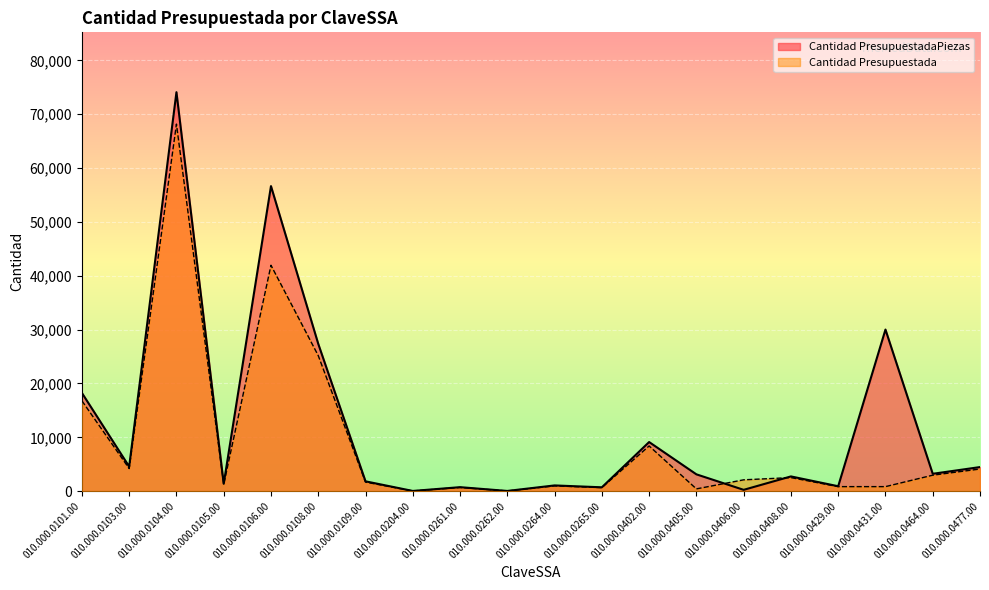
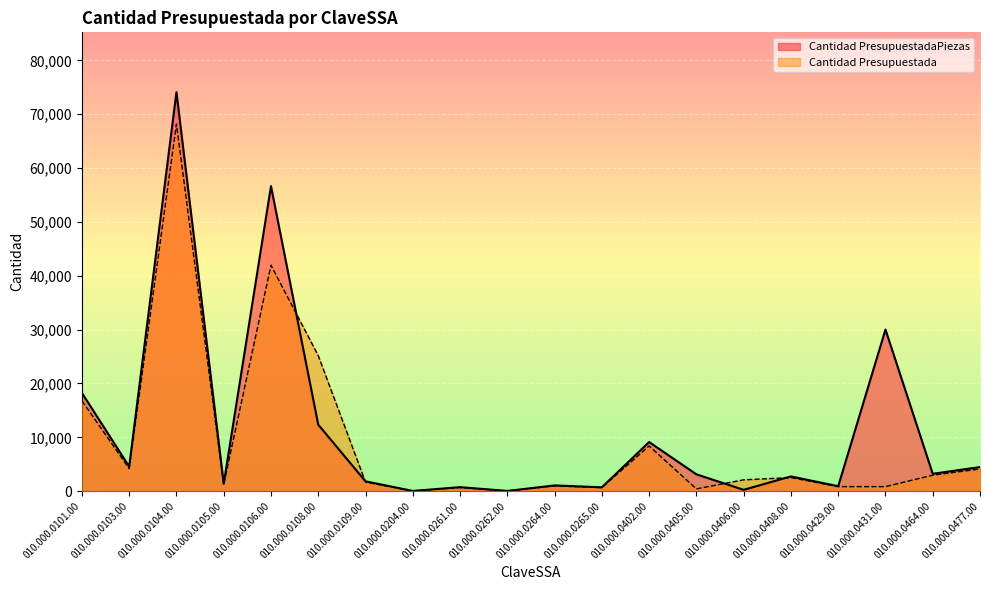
  {
    "Cantidad PresupuestadaPiezas": {
      "010.000.0101.00": "18,000",
      "010.000.0104.00": "74,000",
      "010.000.0106.00": "57,000",
-     "010.000.0108.00": "27,000",
+     "010.000.0108.00": "12,000",
      "010.000.0402.00": "9,000",
      "010.000.0405.00": "3,000",
      "010.000.0406.00": "0",
      "010.000.0431.00": "30,000"
    },
    "Cantidad Presupuestada": {
      "010.000.0101.00": "17,000",
      "010.000.0104.00": "68,000",
      "010.000.0106.00": "42,000",
      "010.000.0108.00": "25,000",
      "010.000.0402.00": "8,000",
      "010.000.0405.00": "0",
      "010.000.0406.00": "2,000",
      "010.000.0431.00": "1,000"
    }
  }
